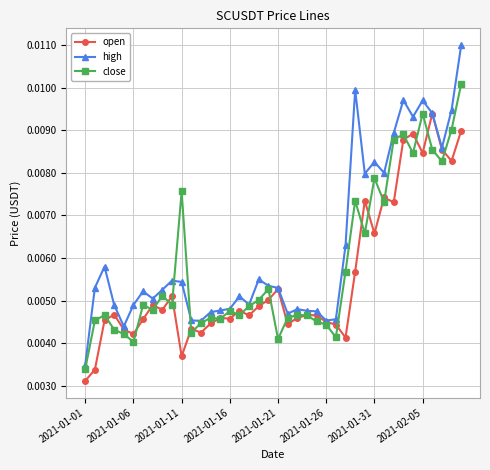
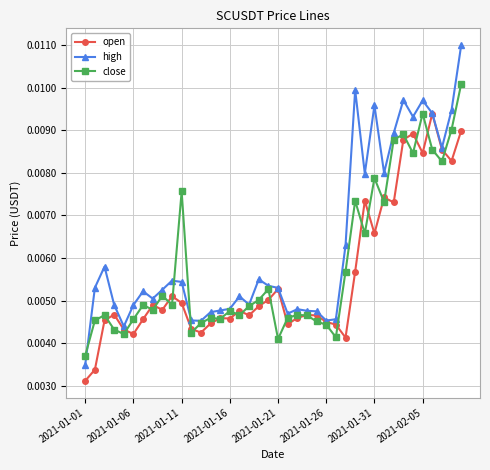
  {
    "open": {
      "2021-01-01": 0.0031,
      "2021-01-06": 0.0042,
-     "2021-01-11": 0.0037,
+     "2021-01-11": 0.0049,
      "2021-01-16": 0.0046,
      "2021-01-31": 0.0066,
      "2021-02-05": 0.0085
    },
    "high": {
      "2021-01-01": 0.0035,
      "2021-01-06": 0.0049,
      "2021-01-11": 0.0054,
-     "2021-01-31": 0.0083,
+     "2021-01-31": 0.0096,
      "2021-02-05": 0.0097
    },
    "close": {
-     "2021-01-01": 0.0034,
-     "2021-01-06": 0.0040,
+     "2021-01-01": 0.0037,
+     "2021-01-06": 0.0046,
      "2021-01-11": 0.0076,
      "2021-01-21": 0.0041,
      "2021-01-26": 0.0044,
      "2021-01-31": 0.0079,
      "2021-02-05": 0.0094
    }
  }
